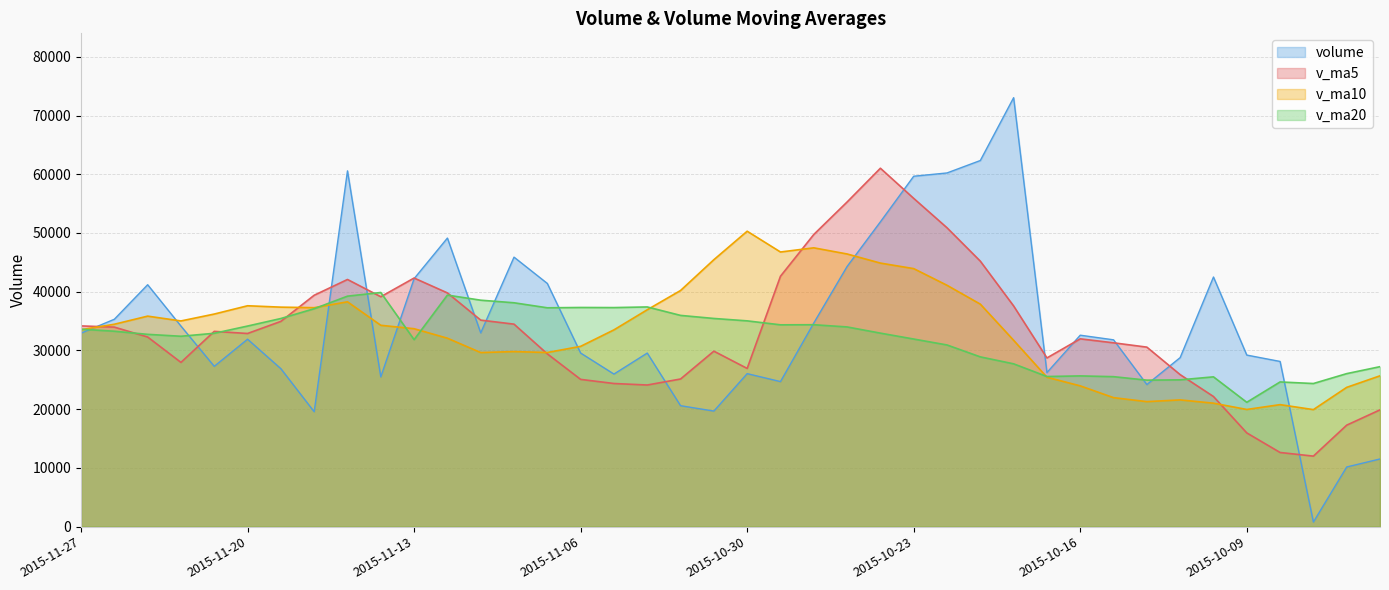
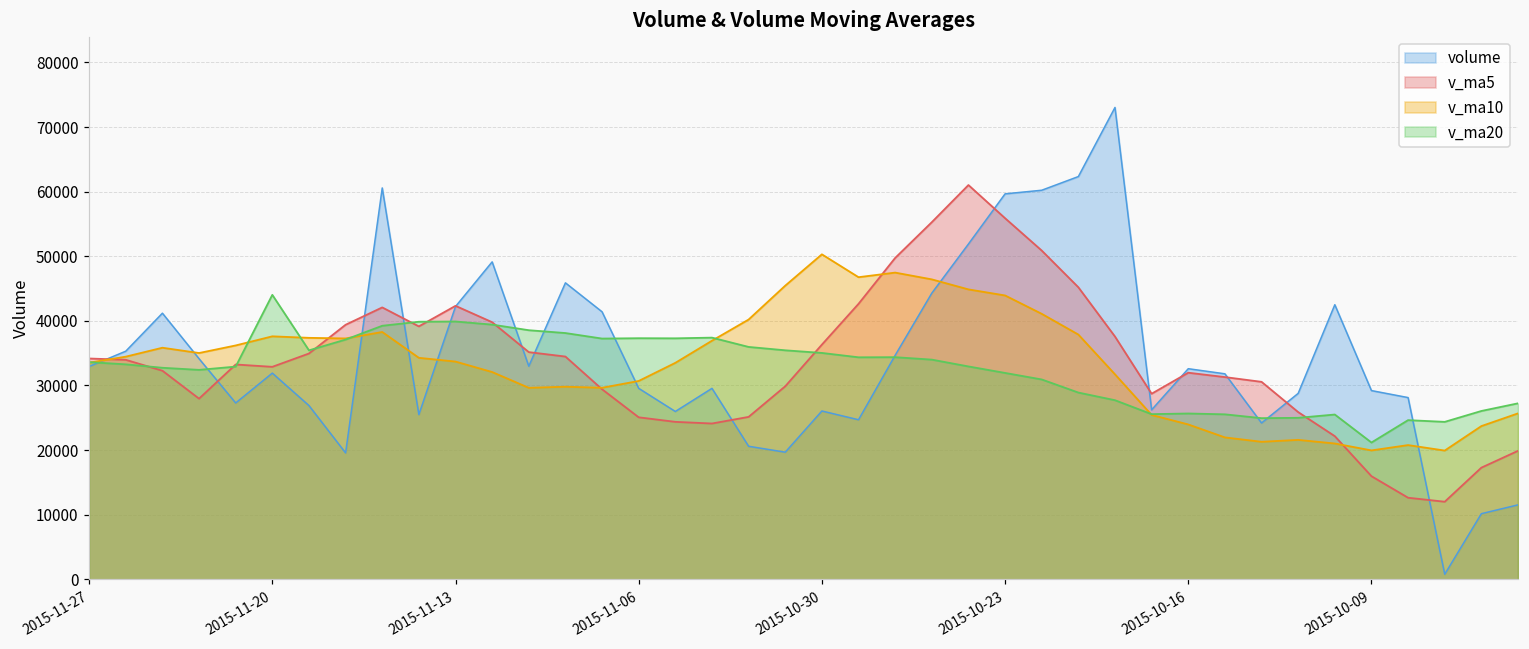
  {
    "volume": {
      "2015-11-27": 33000,
      "2015-11-20": 32000,
      "2015-11-06": 30000,
      "2015-10-30": 26000,
      "2015-10-23": 60000,
      "2015-10-16": 33000,
      "2015-10-09": 29000
    },
    "v_ma5": {
      "2015-11-27": 34000,
      "2015-11-20": 33000,
      "2015-11-06": 25000,
-     "2015-10-30": 27000,
+     "2015-10-30": 36000,
      "2015-10-23": 56000,
      "2015-10-16": 32000,
      "2015-10-09": 16000
    },
    "v_ma10": {
      "2015-11-20": 38000,
      "2015-11-13": 34000,
      "2015-11-06": 31000,
      "2015-10-30": 50000,
      "2015-10-23": 44000,
      "2015-10-16": 24000,
      "2015-10-09": 20000
    },
    "v_ma20": {
-     "2015-11-20": 34000,
-     "2015-11-13": 32000,
+     "2015-11-20": 44000,
+     "2015-11-13": 40000,
      "2015-11-06": 37000,
      "2015-10-30": 35000,
      "2015-10-23": 32000,
      "2015-10-16": 26000,
      "2015-10-09": 21000
    }
  }
